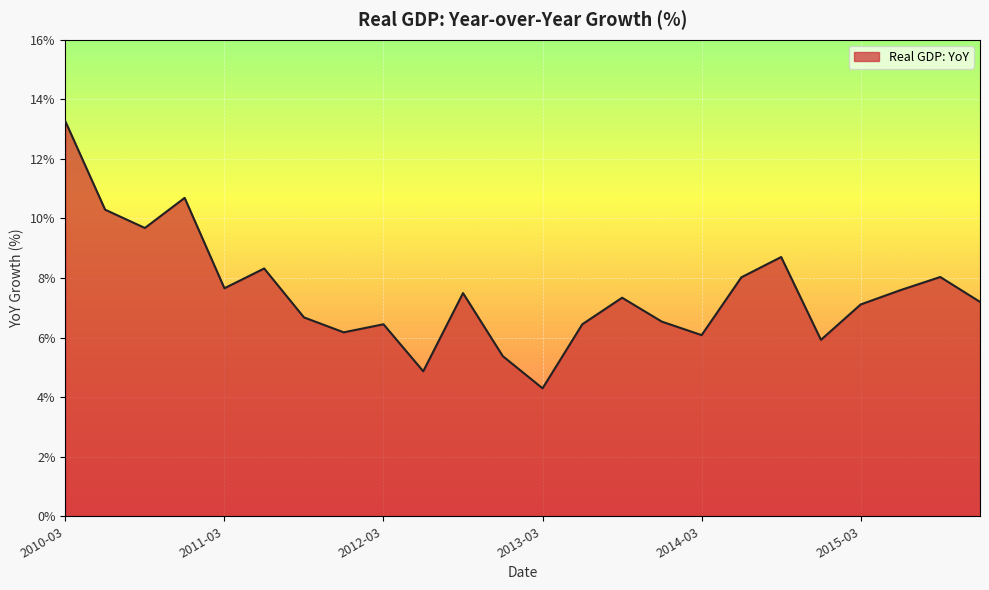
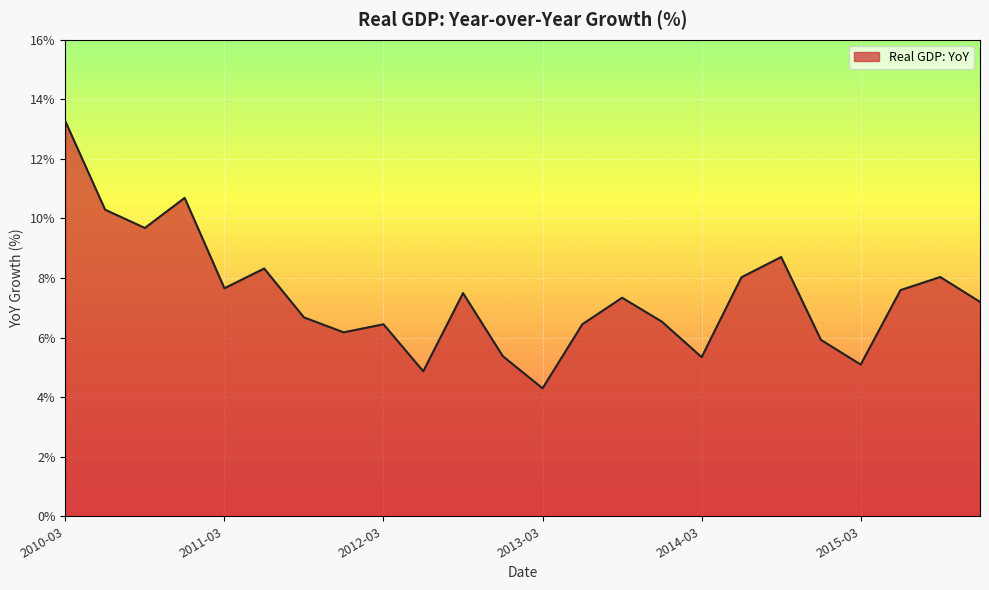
  {
    "2010-03": "13.3%",
    "2011-03": "7.7%",
    "2012-03": "6.4%",
    "2013-03": "4.3%",
-   "2014-03": "6.1%",
-   "2015-03": "7.1%"
+   "2014-03": "5.3%",
+   "2015-03": "5.1%"
  }
